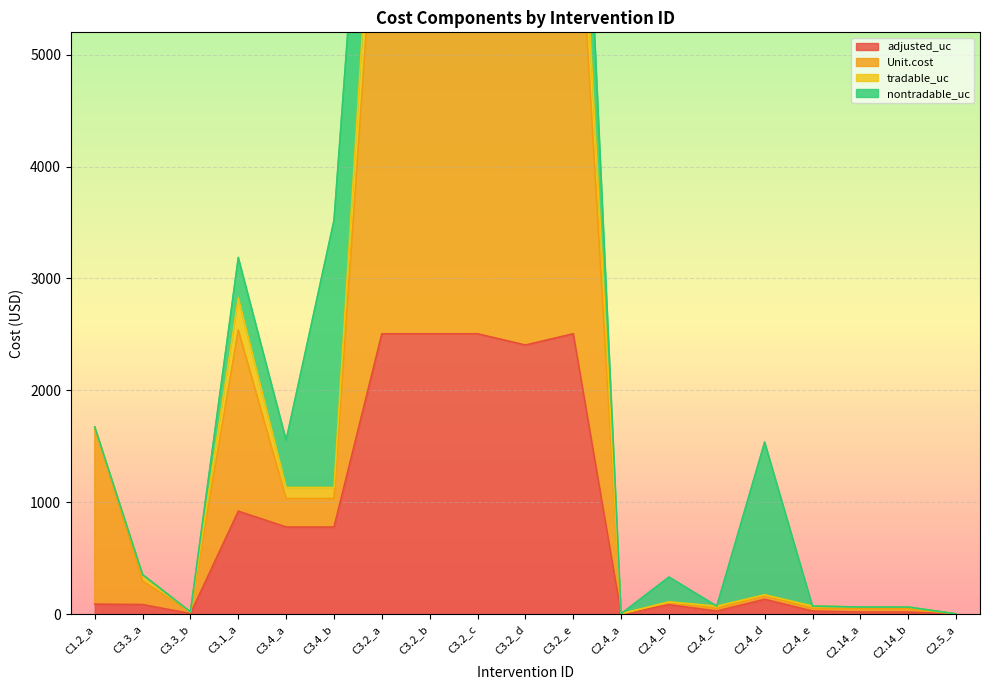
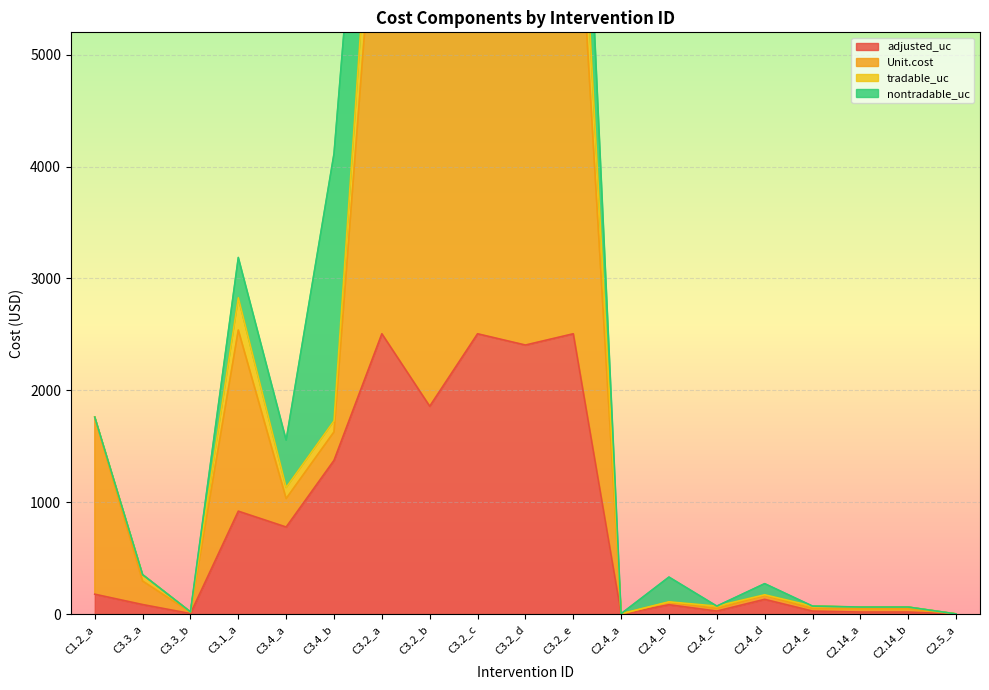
  {
    "adjusted_uc": {
-     "C1.2_a": 90,
+     "C1.2_a": 180,
      "C3.3_a": 80,
      "C3.1_a": 920,
      "C3.4_a": 780,
-     "C3.4_b": 780,
+     "C3.4_b": 1370,
      "C3.2_a": 2510,
-     "C3.2_b": 2510,
+     "C3.2_b": 1860,
      "C3.2_c": 2510,
      "C3.2_d": 2400,
      "C3.2_e": 2510,
      "C2.4_c": 30,
      "C2.4_d": 130,
      "C2.4_e": 30,
      "C2.14_a": 20,
      "C2.14_b": 20
    },
    "nontradable_uc": {
      "C3.1_a": 360,
      "C3.4_a": 420,
      "C3.4_b": 2390,
      "C2.4_b": 220,
-     "C2.4_d": 1360
+     "C2.4_d": 100
    }
  }
